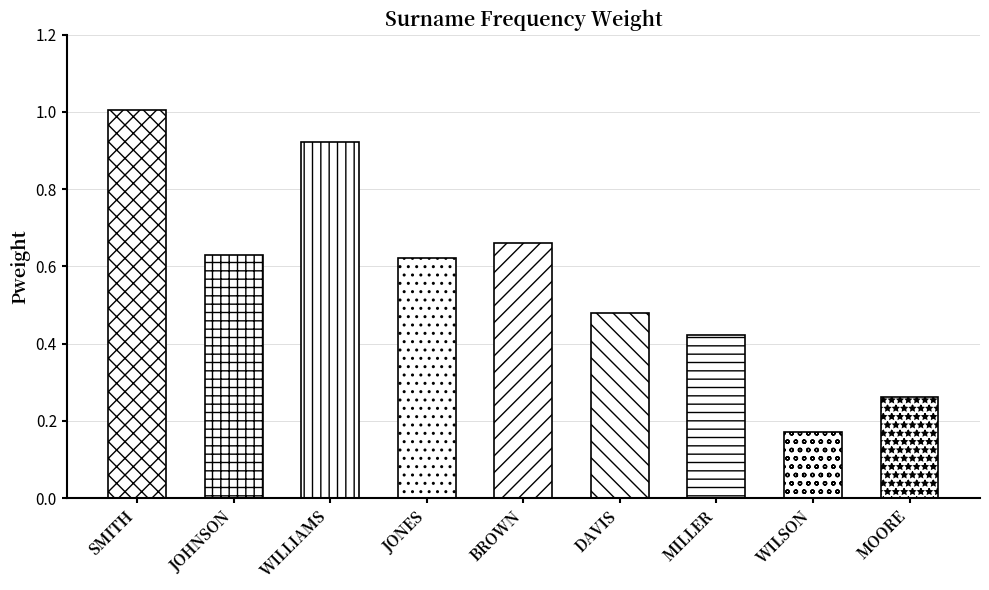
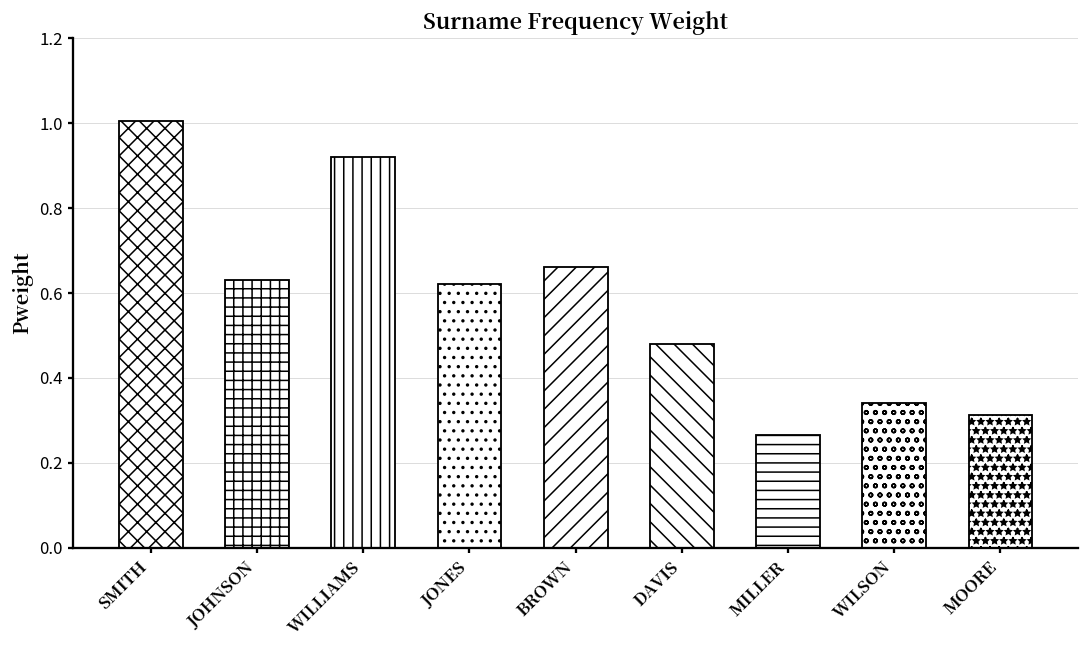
  {
    "SMITH": 1.01,
    "JOHNSON": 0.63,
    "WILLIAMS": 0.92,
    "JONES": 0.62,
    "BROWN": 0.66,
    "DAVIS": 0.48,
-   "MILLER": 0.42,
-   "WILSON": 0.17,
-   "MOORE": 0.26
+   "MILLER": 0.27,
+   "WILSON": 0.34,
+   "MOORE": 0.31
  }
